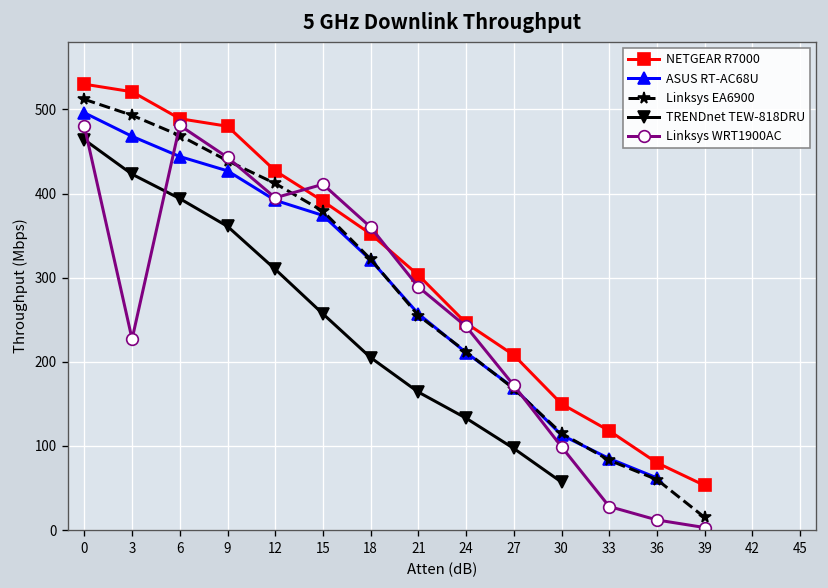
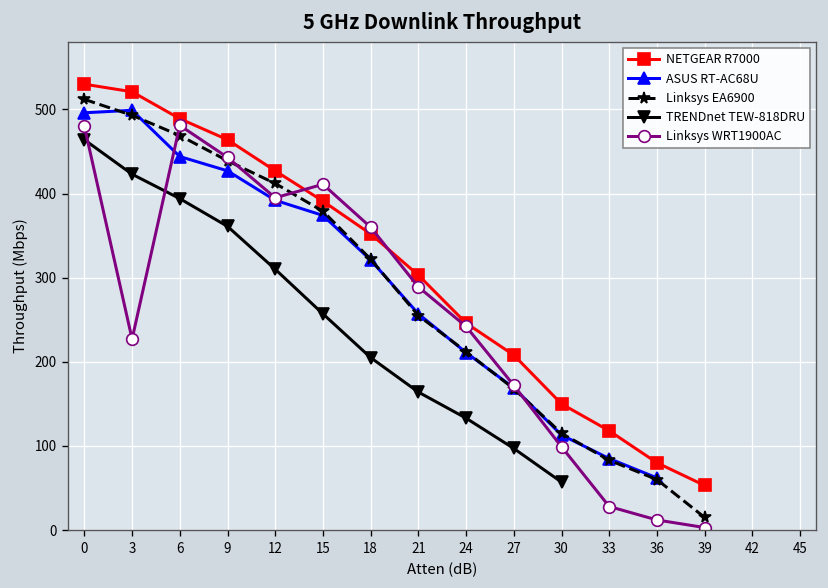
  {
    "NETGEAR R7000": {
      "0": 530,
      "3": 520,
      "6": 490,
-     "9": 480,
+     "9": 460,
      "12": 430,
      "15": 390,
      "18": 350,
      "21": 300,
      "24": 250,
      "27": 210,
      "30": 150,
      "33": 120,
      "36": 80,
      "39": 50
    },
    "ASUS RT-AC68U": {
      "0": 500,
-     "3": 470,
+     "3": 500,
      "6": 440,
      "9": 430,
      "15": 370
    },
    "Linksys WRT1900AC": {
      "0": 480,
      "3": 230,
      "6": 480,
      "9": 440,
      "15": 410,
      "18": 360,
      "21": 290,
      "24": 240,
      "30": 100,
      "33": 30,
      "36": 10,
      "39": 0
    }
  }
